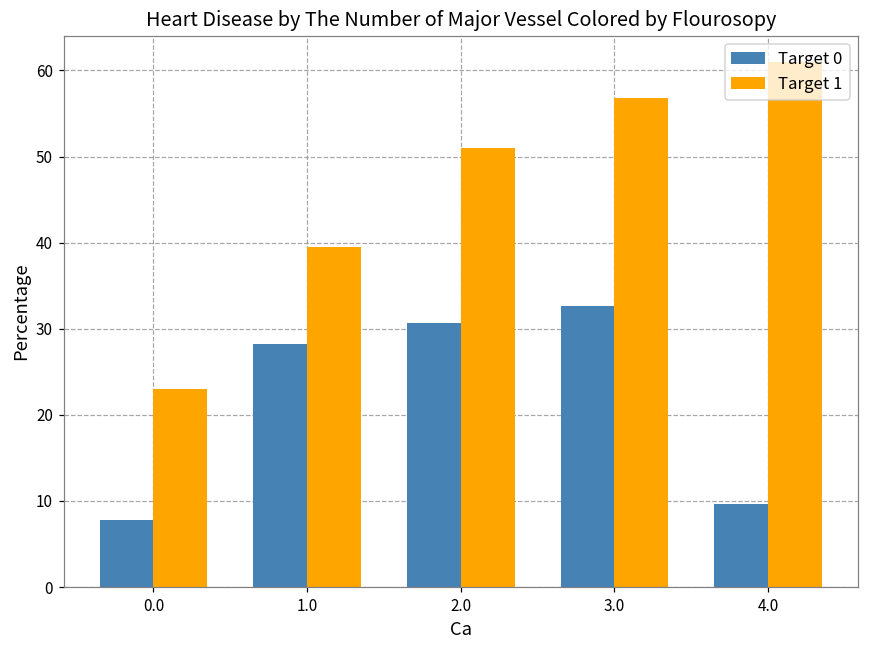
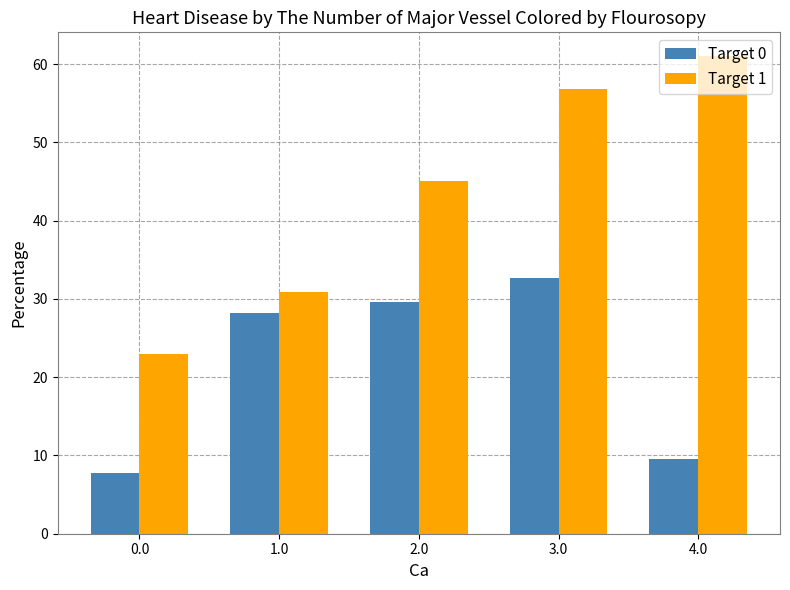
  {
    "Target 0": {
      "0.0": 8,
      "1.0": 28,
-     "2.0": 31,
+     "2.0": 30,
      "3.0": 33,
      "4.0": 10
    },
    "Target 1": {
      "0.0": 23,
-     "1.0": 40,
-     "2.0": 51,
+     "1.0": 31,
+     "2.0": 45,
      "3.0": 57
    }
  }
